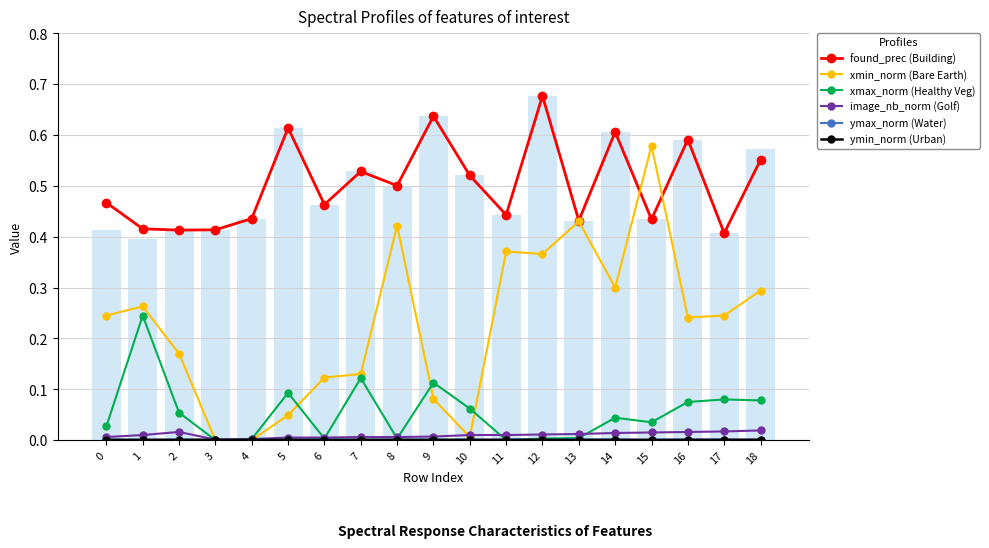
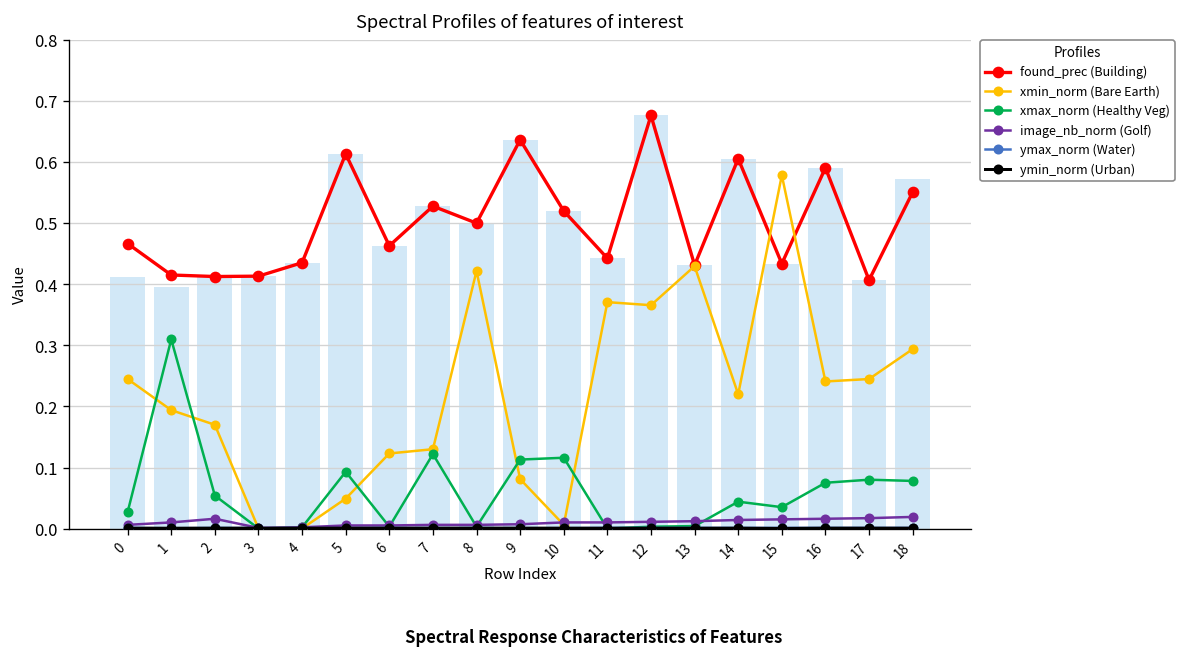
  {
    "found_prec (Building)": {
      "0": 0.47,
      "1": 0.42,
      "2": 0.41,
      "3": 0.41,
      "4": 0.44,
      "5": 0.61,
      "6": 0.46,
      "7": 0.53,
      "8": 0.50,
      "9": 0.64,
      "10": 0.52,
      "11": 0.44,
      "12": 0.68,
      "14": 0.61,
      "15": 0.43,
      "16": 0.59,
      "17": 0.41,
      "18": 0.55
    },
    "xmin_norm (Bare Earth)": {
      "0": 0.25,
-     "1": 0.26,
+     "1": 0.19,
      "2": 0.17,
      "5": 0.05,
      "6": 0.12,
      "7": 0.13,
      "8": 0.42,
      "9": 0.08,
      "11": 0.37,
      "12": 0.37,
-     "14": 0.30,
+     "14": 0.22,
      "15": 0.58,
      "16": 0.24,
      "17": 0.25,
      "18": 0.29
    },
    "xmax_norm (Healthy Veg)": {
      "0": 0.03,
-     "1": 0.25,
+     "1": 0.31,
      "2": 0.05,
      "5": 0.09,
      "7": 0.12,
      "9": 0.11,
-     "10": 0.06,
+     "10": 0.12,
      "14": 0.04,
      "15": 0.04,
      "16": 0.08,
      "17": 0.08,
      "18": 0.08
    },
    "image_nb_norm (Golf)": {
      "0": 0.01,
      "1": 0.01,
      "2": 0.02,
      "7": 0.01,
      "9": 0.01,
      "11": 0.01,
      "12": 0.01,
      "13": 0.01,
      "14": 0.01,
      "15": 0.02,
      "16": 0.02,
      "17": 0.02,
      "18": 0.02
    }
  }
